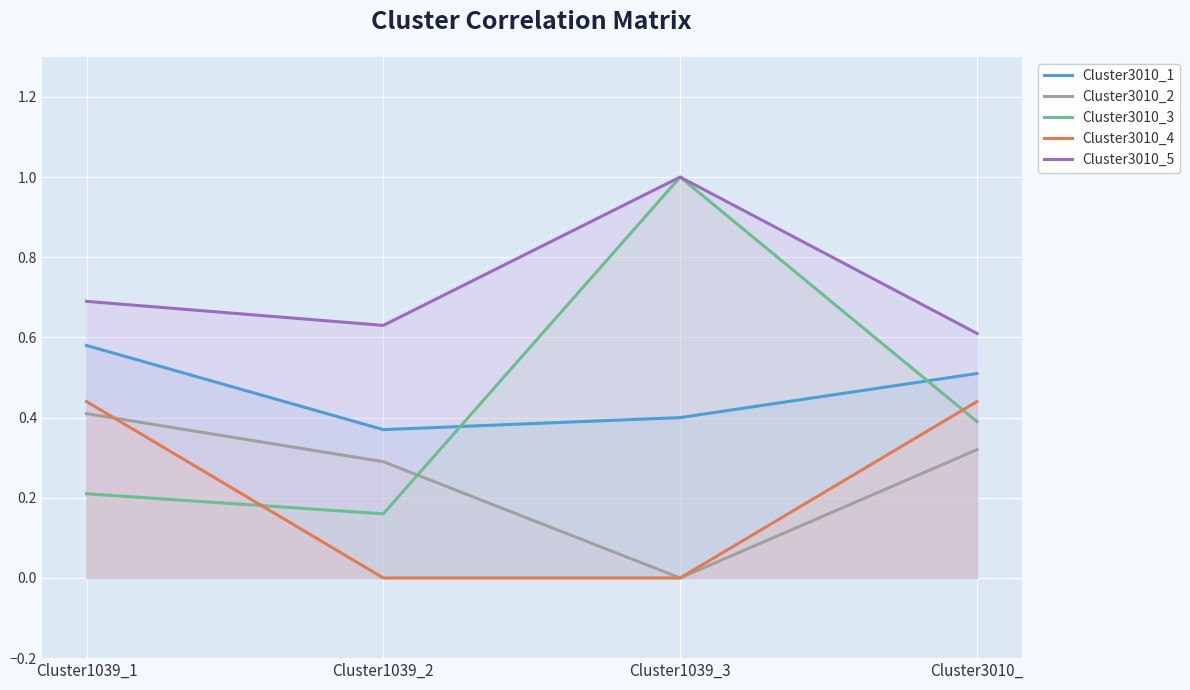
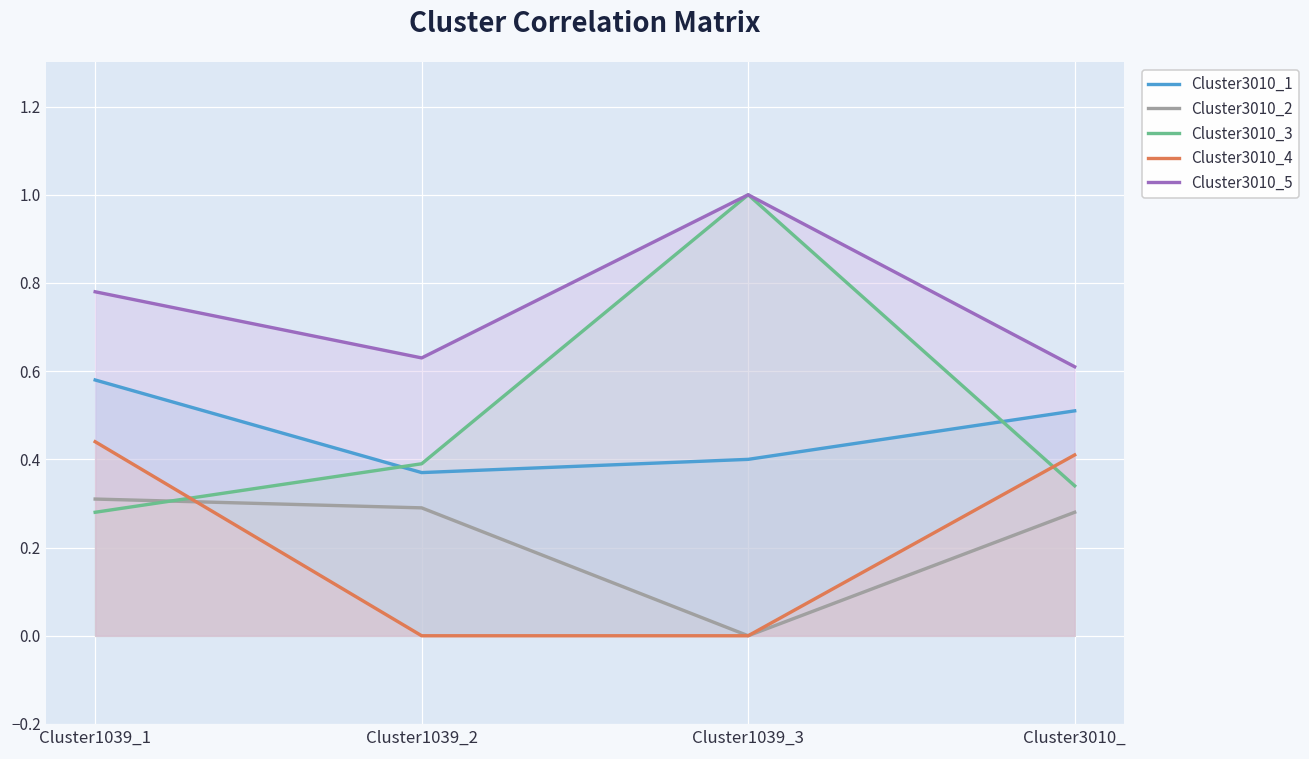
  {
    "Cluster3010_1": {
      "Cluster1039_1": 0.58,
      "Cluster1039_2": 0.37,
      "Cluster1039_3": 0.40,
      "Cluster3010_": 0.51
    },
    "Cluster3010_2": {
-     "Cluster1039_1": 0.41,
+     "Cluster1039_1": 0.31,
      "Cluster1039_2": 0.29,
-     "Cluster3010_": 0.32
+     "Cluster3010_": 0.28
    },
    "Cluster3010_3": {
-     "Cluster1039_1": 0.21,
-     "Cluster1039_2": 0.16,
-     "Cluster3010_": 0.39
+     "Cluster1039_1": 0.28,
+     "Cluster1039_2": 0.39,
+     "Cluster3010_": 0.34
    },
    "Cluster3010_4": {
      "Cluster1039_1": 0.44,
      "Cluster1039_2": 0.00,
-     "Cluster3010_": 0.44
+     "Cluster3010_": 0.41
    },
    "Cluster3010_5": {
-     "Cluster1039_1": 0.69,
+     "Cluster1039_1": 0.78,
      "Cluster1039_2": 0.63,
      "Cluster3010_": 0.61
    }
  }
